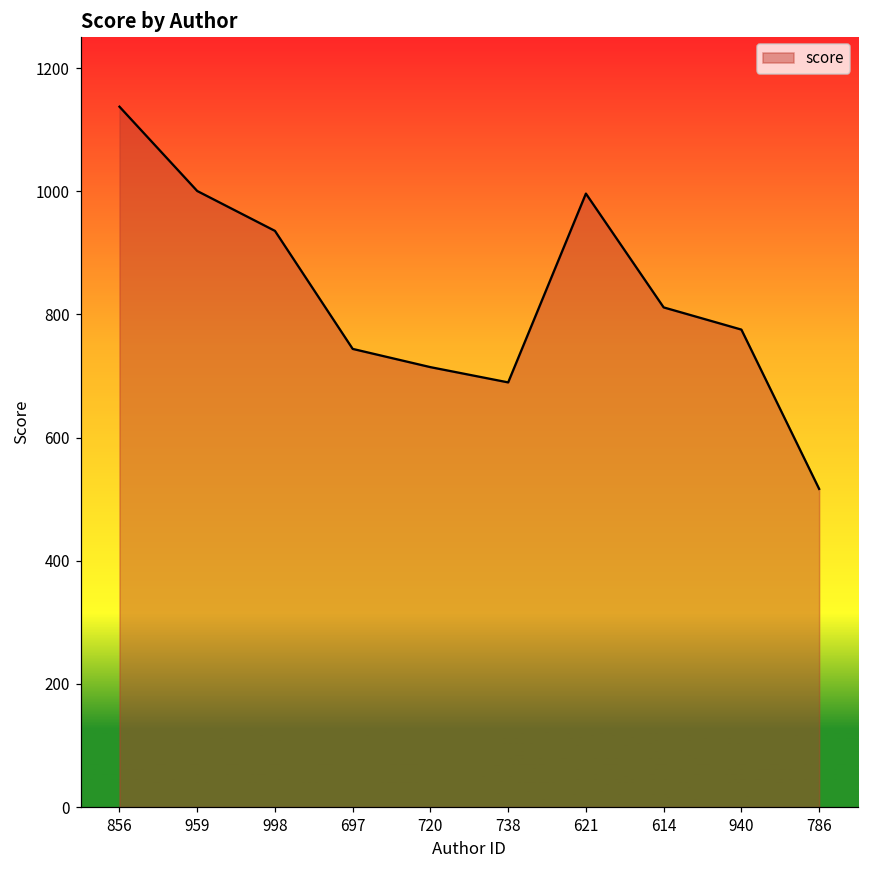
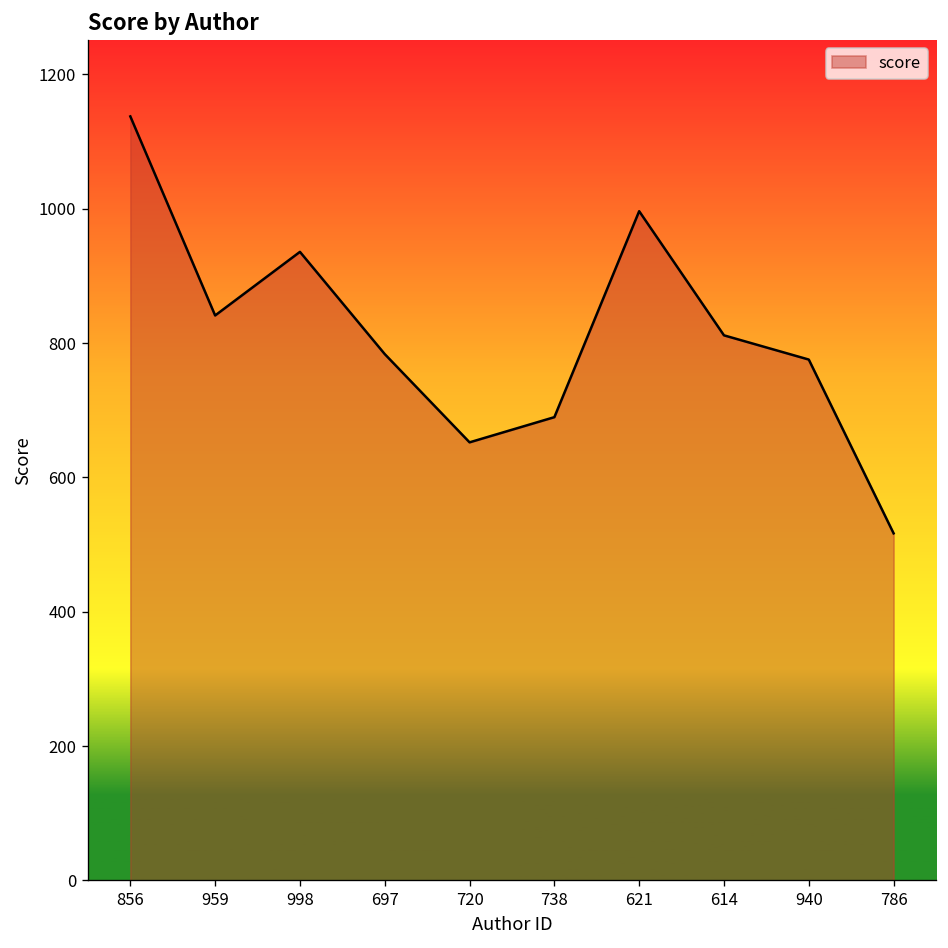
  {
    "856": 1140,
-   "959": 1000,
+   "959": 840,
    "998": 940,
-   "697": 740,
-   "720": 710,
+   "697": 780,
+   "720": 650,
    "738": 690,
    "621": 1000,
    "614": 810,
    "940": 780,
    "786": 520
  }
